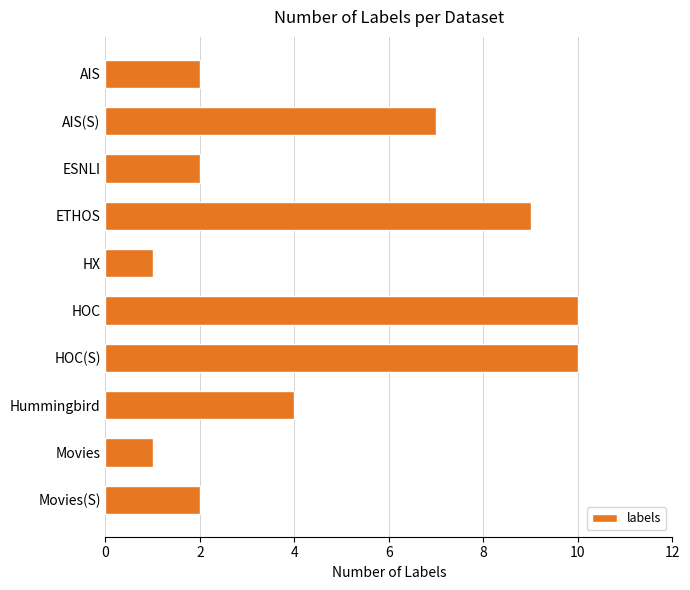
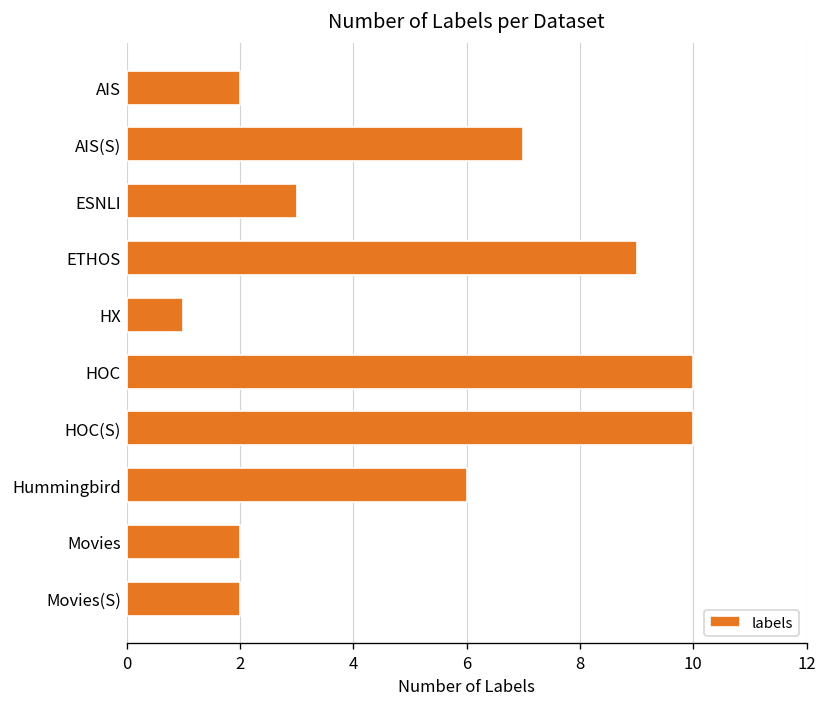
  {
    "AIS": 2,
    "AIS(S)": 7,
-   "ESNLI": 2,
+   "ESNLI": 3,
    "ETHOS": 9,
    "HX": 1,
    "HOC": 10,
    "HOC(S)": 10,
-   "Hummingbird": 4,
-   "Movies": 1,
+   "Hummingbird": 6,
+   "Movies": 2,
    "Movies(S)": 2
  }
